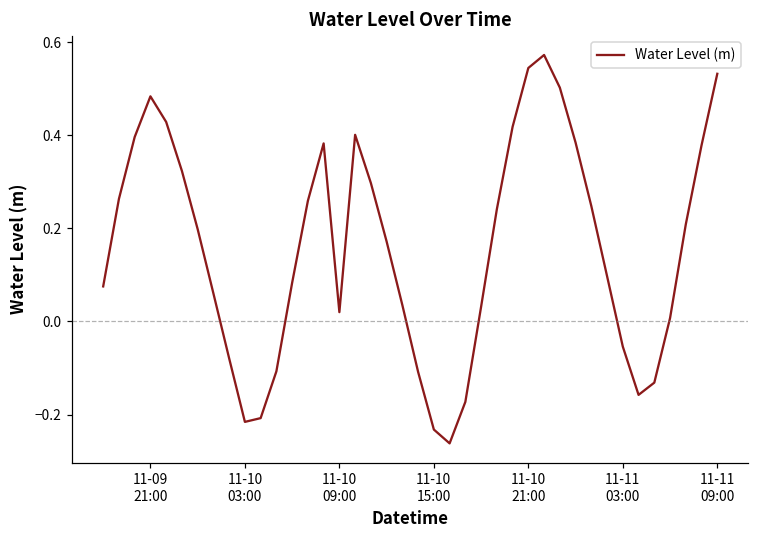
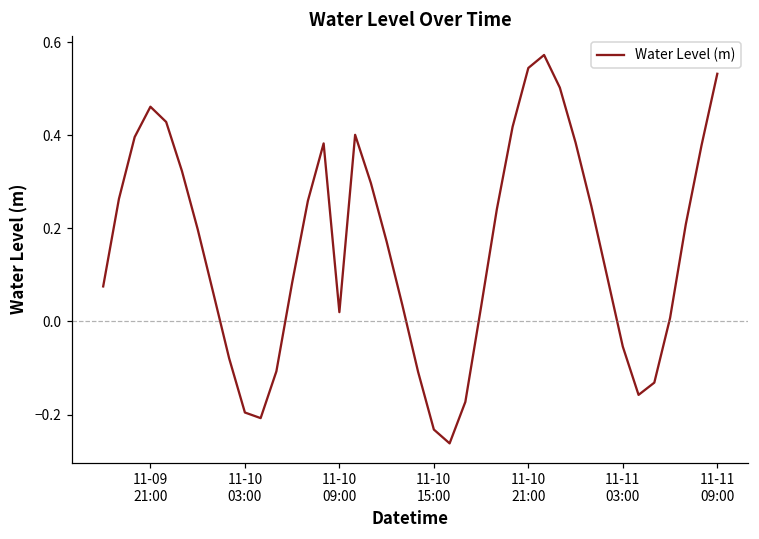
  {
-   "11-09 21:00": 0.48,
-   "11-10 03:00": -0.22,
+   "11-09 21:00": 0.46,
+   "11-10 03:00": -0.20,
    "11-10 09:00": 0.02,
    "11-10 15:00": -0.23,
    "11-10 21:00": 0.54,
    "11-11 03:00": -0.05,
    "11-11 09:00": 0.53
  }
